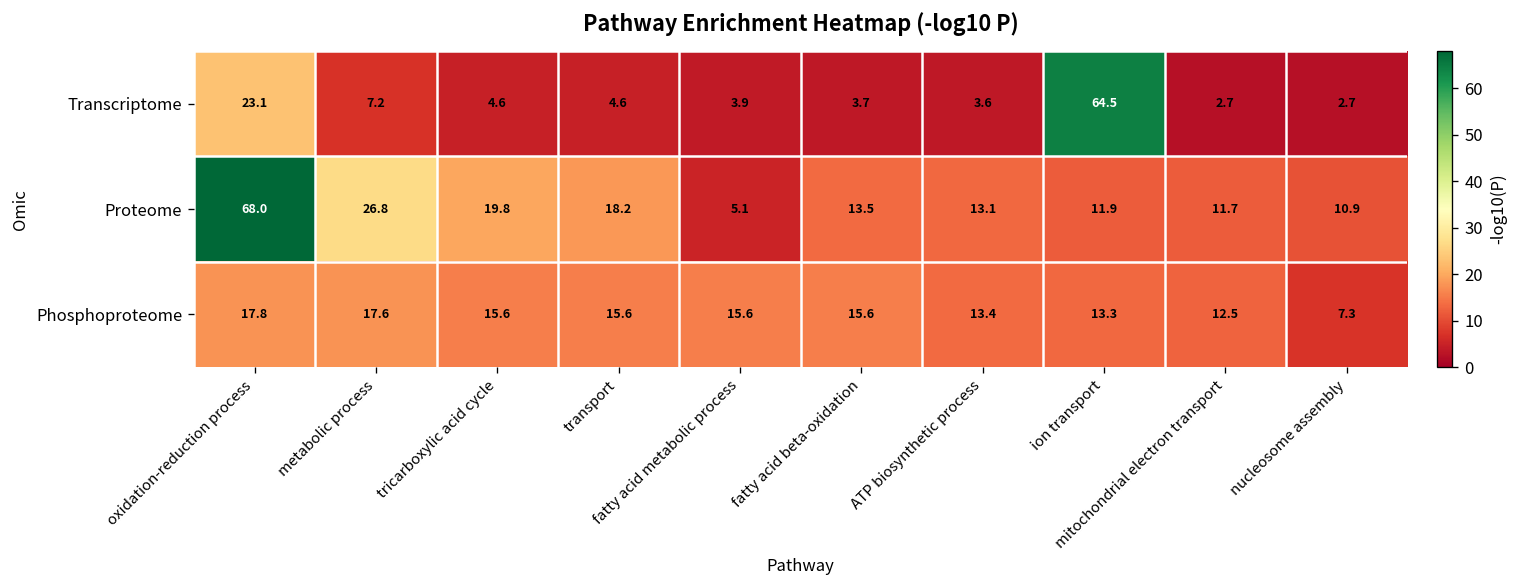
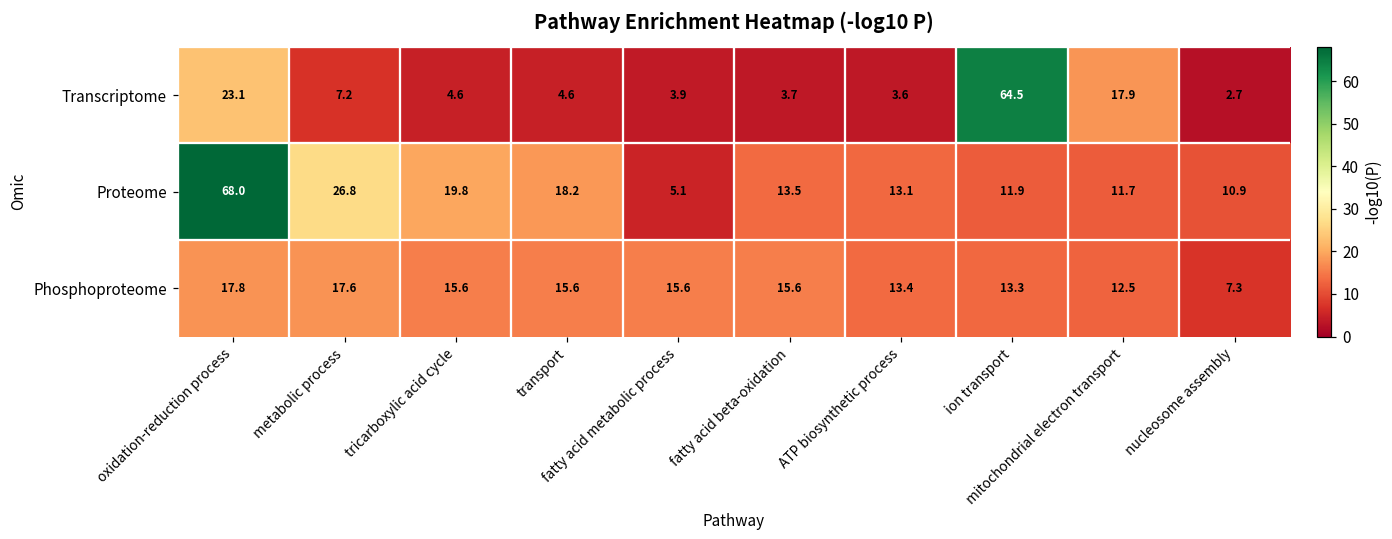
  {
    "Transcriptome": {
      "oxidation-reduction process": 23.1,
      "metabolic process": 7.2,
      "tricarboxylic acid cycle": 4.6,
      "transport": 4.6,
      "fatty acid metabolic process": 3.9,
      "fatty acid beta-oxidation": 3.7,
      "ATP biosynthetic process": 3.6,
      "ion transport": 64.5,
-     "mitochondrial electron transport": 2.7,
+     "mitochondrial electron transport": 17.9,
      "nucleosome assembly": 2.7
    },
    "Proteome": {
      "oxidation-reduction process": 68.0,
      "metabolic process": 26.8,
      "tricarboxylic acid cycle": 19.8,
      "transport": 18.2,
      "fatty acid metabolic process": 5.1,
      "fatty acid beta-oxidation": 13.5,
      "ATP biosynthetic process": 13.1,
      "ion transport": 11.9,
      "mitochondrial electron transport": 11.7,
      "nucleosome assembly": 10.9
    },
    "Phosphoproteome": {
      "oxidation-reduction process": 17.8,
      "metabolic process": 17.6,
      "tricarboxylic acid cycle": 15.6,
      "transport": 15.6,
      "fatty acid metabolic process": 15.6,
      "fatty acid beta-oxidation": 15.6,
      "ATP biosynthetic process": 13.4,
      "ion transport": 13.3,
      "mitochondrial electron transport": 12.5,
      "nucleosome assembly": 7.3
    }
  }
